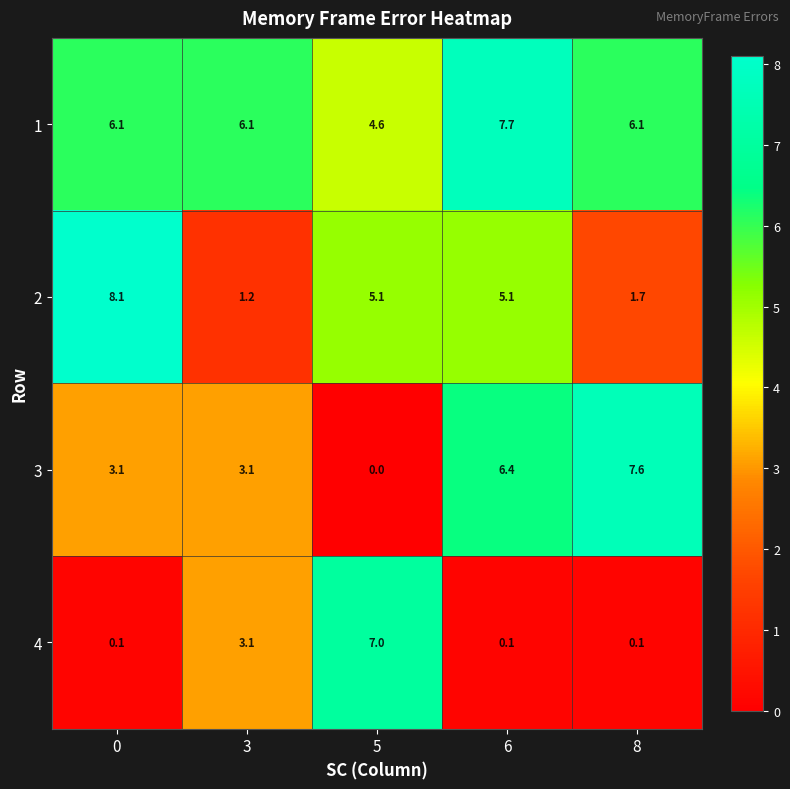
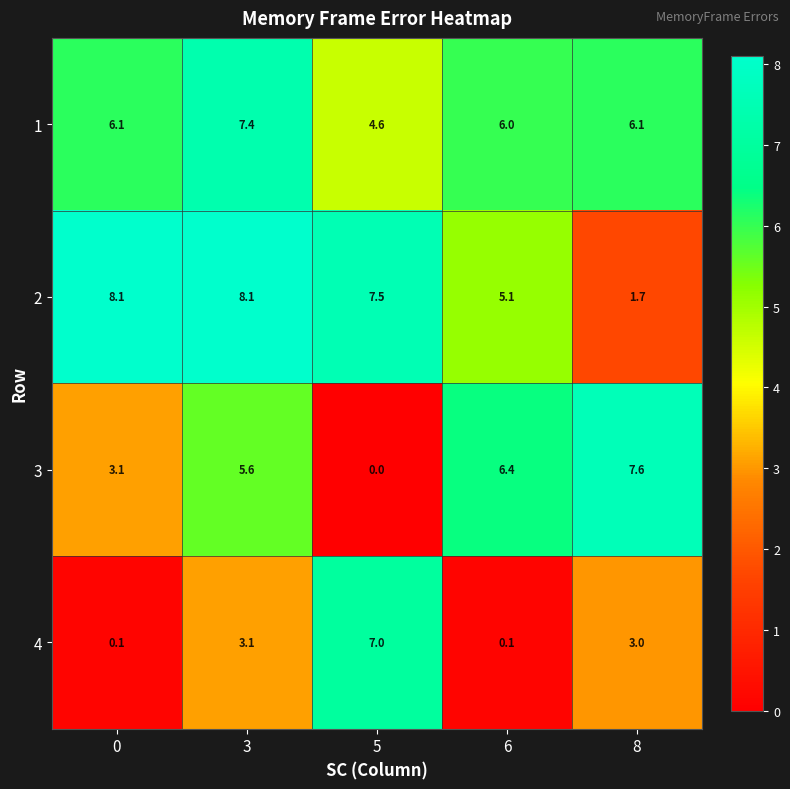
  {
    "1": {
      "0": 6.1,
-     "3": 6.1,
+     "3": 7.4,
      "5": 4.6,
-     "6": 7.7,
+     "6": 6.0,
      "8": 6.1
    },
    "2": {
      "0": 8.1,
-     "3": 1.2,
-     "5": 5.1,
+     "3": 8.1,
+     "5": 7.5,
      "6": 5.1,
      "8": 1.7
    },
    "3": {
      "0": 3.1,
-     "3": 3.1,
+     "3": 5.6,
      "5": 0.0,
      "6": 6.4,
      "8": 7.6
    },
    "4": {
      "0": 0.1,
      "3": 3.1,
      "5": 7.0,
      "6": 0.1,
-     "8": 0.1
+     "8": 3.0
    }
  }
